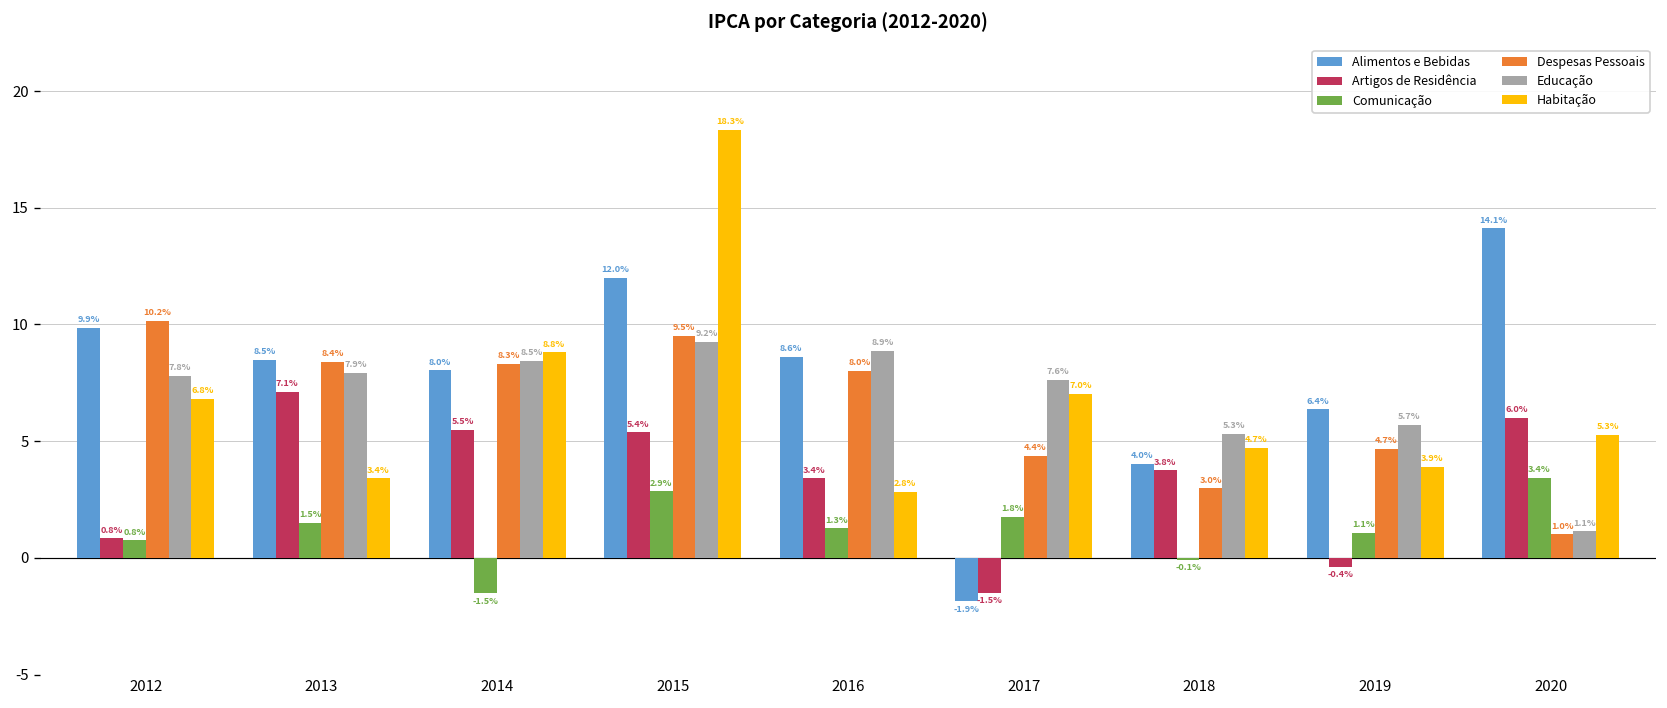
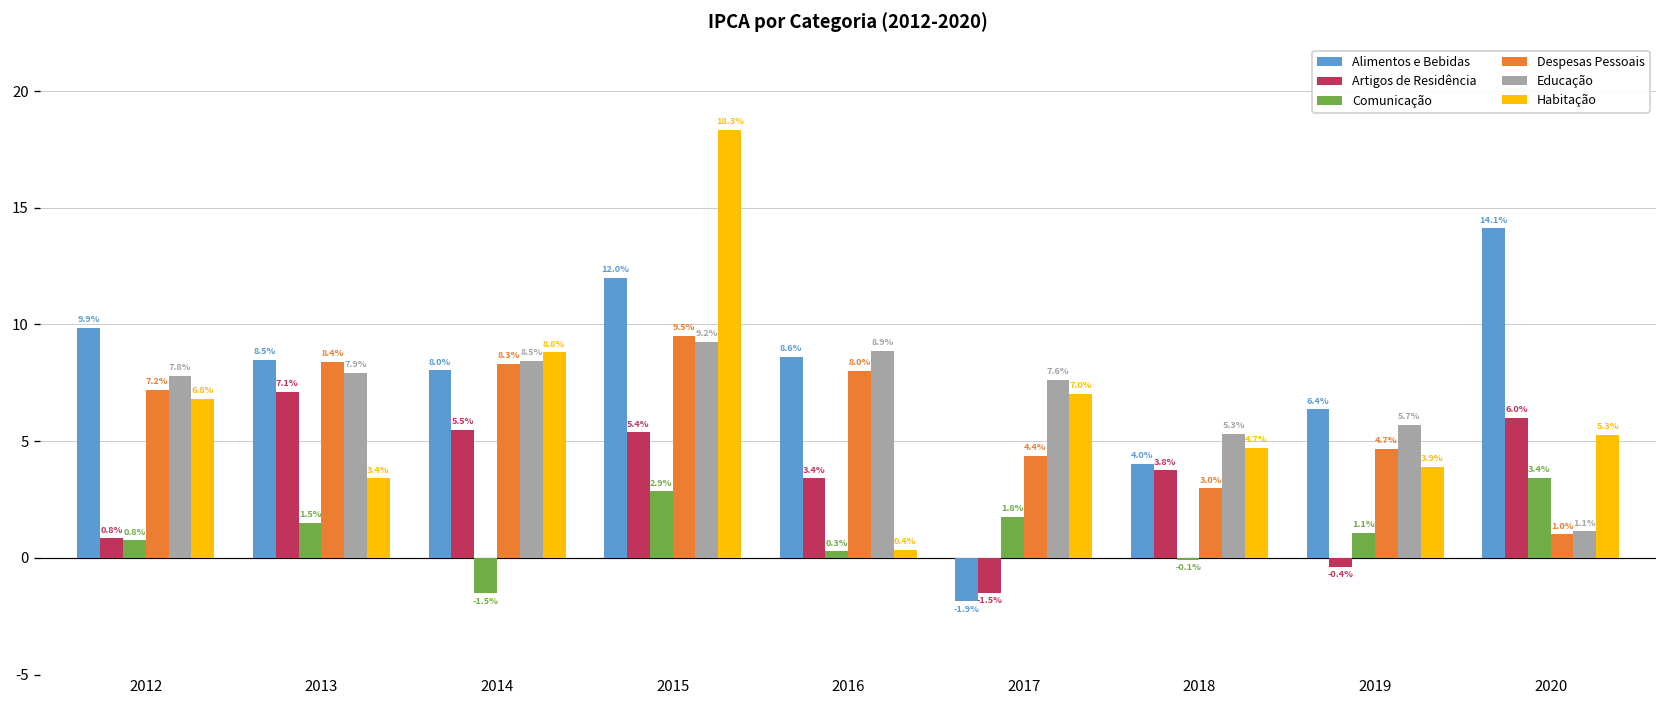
  {
    "Alimentos e Bebidas": {
      "2012": "9.9%",
      "2013": "8.5%",
      "2014": "8.0%",
      "2015": "12.0%",
      "2016": "8.6%",
      "2017": "-1.9%",
      "2018": "4.0%",
      "2019": "6.4%",
      "2020": "14.1%"
    },
    "Artigos de Residência": {
      "2012": "0.8%",
      "2013": "7.1%",
      "2014": "5.5%",
      "2015": "5.4%",
      "2016": "3.4%",
      "2017": "-1.5%",
      "2018": "3.8%",
      "2019": "-0.4%",
      "2020": "6.0%"
    },
    "Comunicação": {
      "2012": "0.8%",
      "2013": "1.5%",
      "2014": "-1.5%",
      "2015": "2.9%",
-     "2016": "1.3%",
+     "2016": "0.3%",
      "2017": "1.8%",
      "2018": "-0.1%",
      "2019": "1.1%",
      "2020": "3.4%"
    },
    "Despesas Pessoais": {
-     "2012": "10.2%",
+     "2012": "7.2%",
      "2013": "8.4%",
      "2014": "8.3%",
      "2015": "9.5%",
      "2016": "8.0%",
      "2017": "4.4%",
      "2018": "3.0%",
      "2019": "4.7%",
      "2020": "1.0%"
    },
    "Educação": {
      "2012": "7.8%",
      "2013": "7.9%",
      "2014": "8.5%",
      "2015": "9.2%",
      "2016": "8.9%",
      "2017": "7.6%",
      "2018": "5.3%",
      "2019": "5.7%",
      "2020": "1.1%"
    },
    "Habitação": {
      "2012": "6.8%",
      "2013": "3.4%",
      "2014": "8.8%",
      "2015": "18.3%",
-     "2016": "2.8%",
+     "2016": "0.4%",
      "2017": "7.0%",
      "2018": "4.7%",
      "2019": "3.9%",
      "2020": "5.3%"
    }
  }
